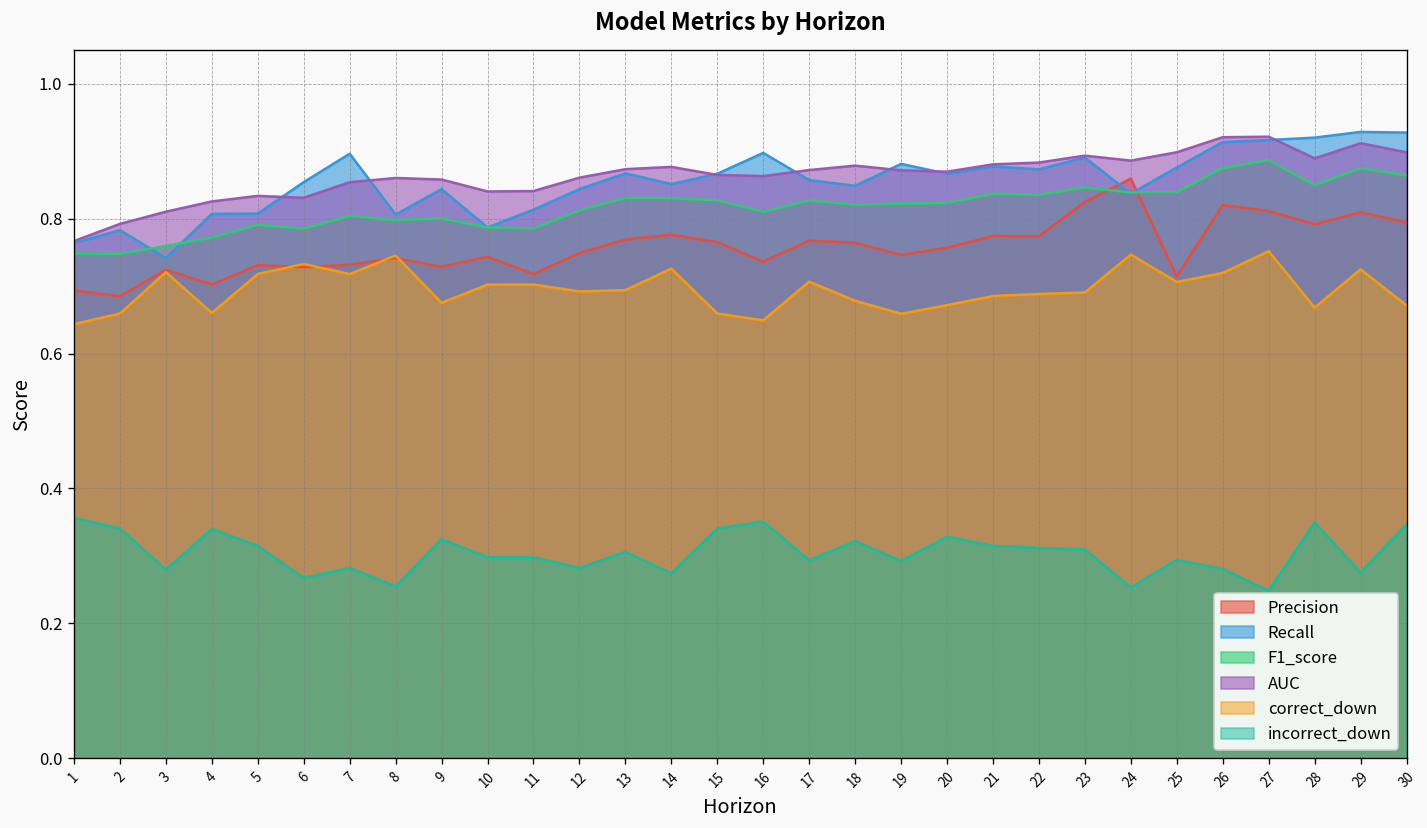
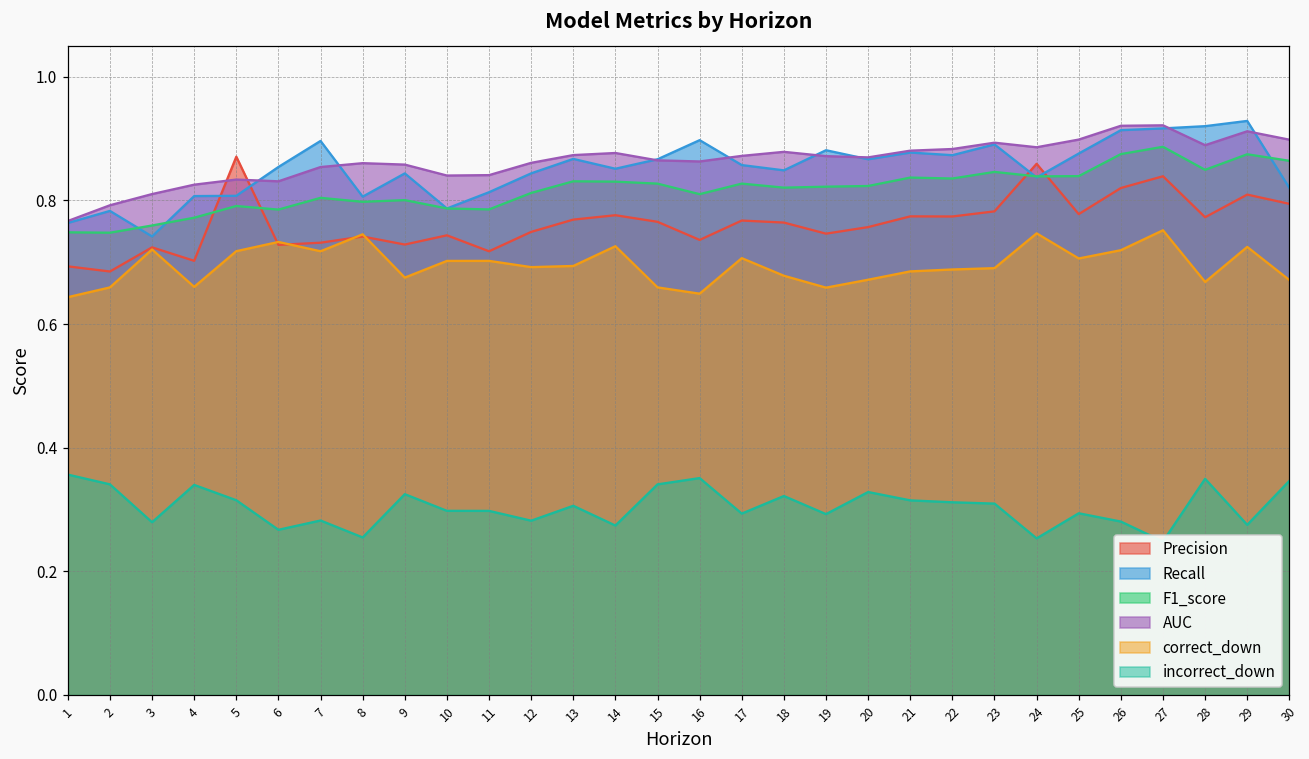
  {
    "Precision": {
      "1": 0.69,
      "2": 0.68,
      "4": 0.70,
-     "5": 0.73,
+     "5": 0.87,
      "6": 0.73,
      "7": 0.73,
      "9": 0.73,
      "10": 0.74,
      "11": 0.72,
      "12": 0.75,
      "13": 0.77,
      "14": 0.78,
      "15": 0.77,
      "16": 0.74,
      "17": 0.77,
      "18": 0.76,
      "19": 0.75,
      "20": 0.76,
      "21": 0.77,
      "22": 0.77,
-     "23": 0.82,
+     "23": 0.78,
      "24": 0.86,
-     "25": 0.71,
+     "25": 0.78,
      "26": 0.82,
-     "27": 0.81,
-     "28": 0.79,
+     "27": 0.84,
+     "28": 0.77,
      "29": 0.81,
      "30": 0.79
    },
    "Recall": {
      "2": 0.78,
      "3": 0.74,
      "4": 0.81,
      "5": 0.81,
      "6": 0.85,
      "7": 0.90,
      "8": 0.81,
      "9": 0.84,
      "11": 0.81,
      "12": 0.84,
      "13": 0.87,
      "14": 0.85,
      "16": 0.90,
      "17": 0.86,
      "18": 0.85,
      "19": 0.88,
      "22": 0.87,
      "25": 0.88,
      "26": 0.91,
      "27": 0.92,
      "28": 0.92,
      "29": 0.93,
-     "30": 0.93
+     "30": 0.82
    },
    "AUC": {
      "2": 0.79,
      "3": 0.81,
      "4": 0.83,
      "5": 0.83,
      "6": 0.83,
      "7": 0.85,
      "8": 0.86,
      "9": 0.86,
      "10": 0.84,
      "11": 0.84,
      "12": 0.86,
      "13": 0.87,
      "14": 0.88,
      "16": 0.86,
      "17": 0.87,
      "18": 0.88,
      "19": 0.87,
      "22": 0.88,
      "24": 0.89,
      "25": 0.90,
      "26": 0.92,
      "27": 0.92,
      "28": 0.89,
      "29": 0.91,
      "30": 0.90
    },
    "correct_down": {
      "1": 0.64,
      "2": 0.66,
      "4": 0.66,
      "5": 0.72,
      "6": 0.73,
      "7": 0.72,
      "9": 0.68,
      "10": 0.70,
      "11": 0.70,
      "12": 0.69,
      "13": 0.69,
      "14": 0.73,
      "15": 0.66,
      "16": 0.65,
      "17": 0.71,
      "18": 0.68,
      "19": 0.66,
      "20": 0.67,
      "21": 0.69,
      "22": 0.69,
      "23": 0.69,
      "24": 0.75,
      "25": 0.71,
      "26": 0.72,
      "27": 0.75,
      "28": 0.67,
      "29": 0.72,
      "30": 0.67
    }
  }
